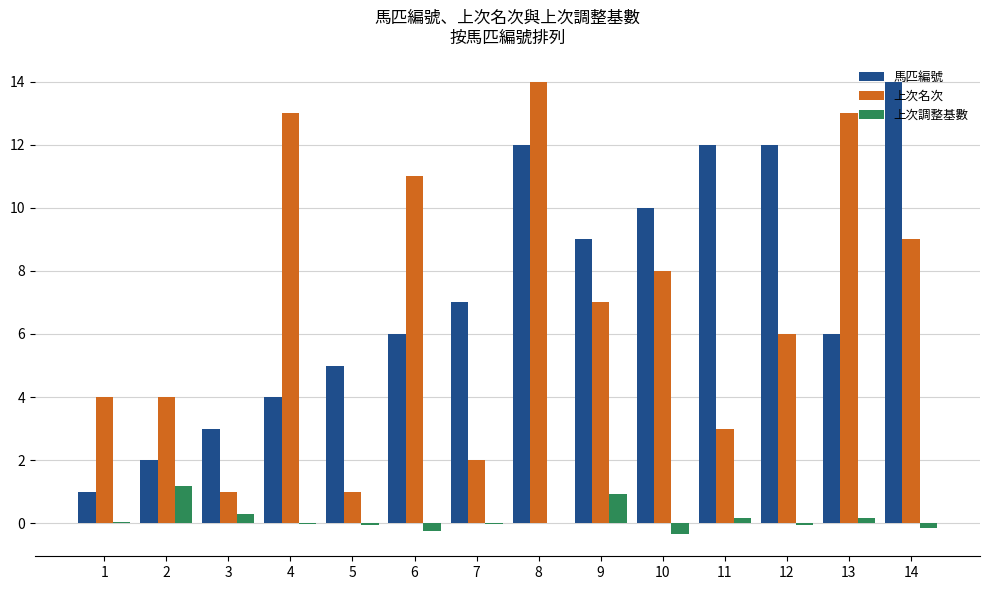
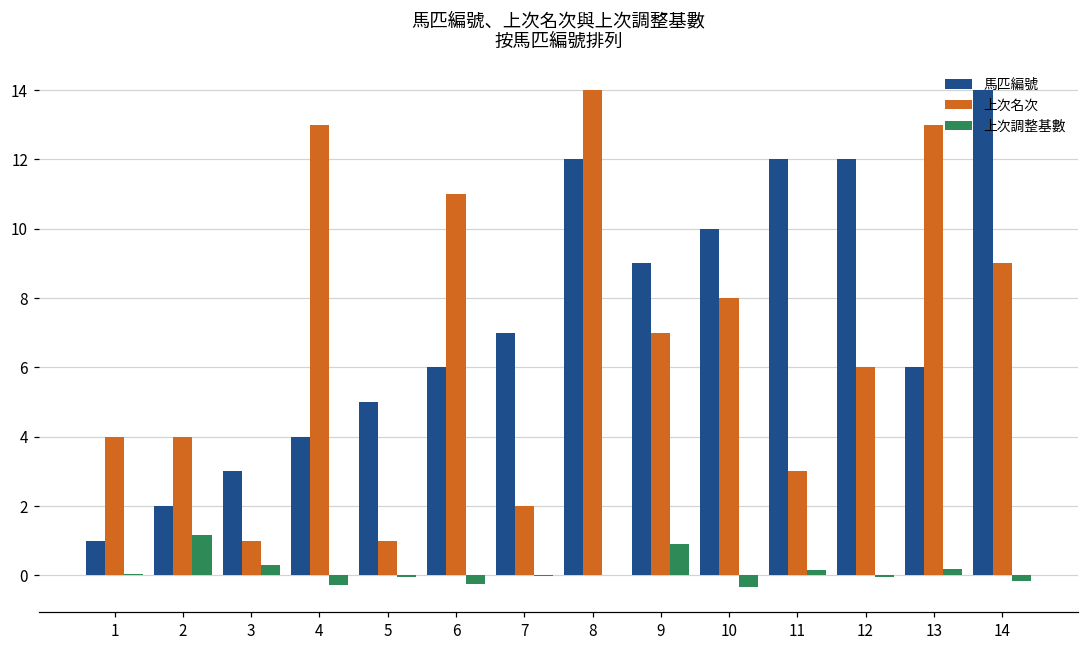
  {
    "馬匹編號": {
      "1": 1.0,
      "2": 2.0,
      "3": 3.0,
      "4": 4.0,
      "5": 5.0,
      "6": 6.0,
      "7": 7.0,
      "8": 12.0,
      "9": 9.0,
      "10": 10.0,
      "11": 12.0,
      "12": 12.0,
      "13": 6.0,
      "14": 14.0
    },
    "上次名次": {
      "1": 4.0,
      "2": 4.0,
      "3": 1.0,
      "4": 13.0,
      "5": 1.0,
      "6": 11.0,
      "7": 2.0,
      "8": 14.0,
      "9": 7.0,
      "10": 8.0,
      "11": 3.0,
      "12": 6.0,
      "13": 13.0,
      "14": 9.0
    },
    "上次調整基數": {
      "2": 1.2,
      "3": 0.3,
-     "4": 0.0,
+     "4": -0.3,
      "6": -0.2,
      "8": 0.0,
      "9": 0.9,
      "10": -0.3,
      "11": 0.2,
      "13": 0.2,
      "14": -0.2
    }
  }
